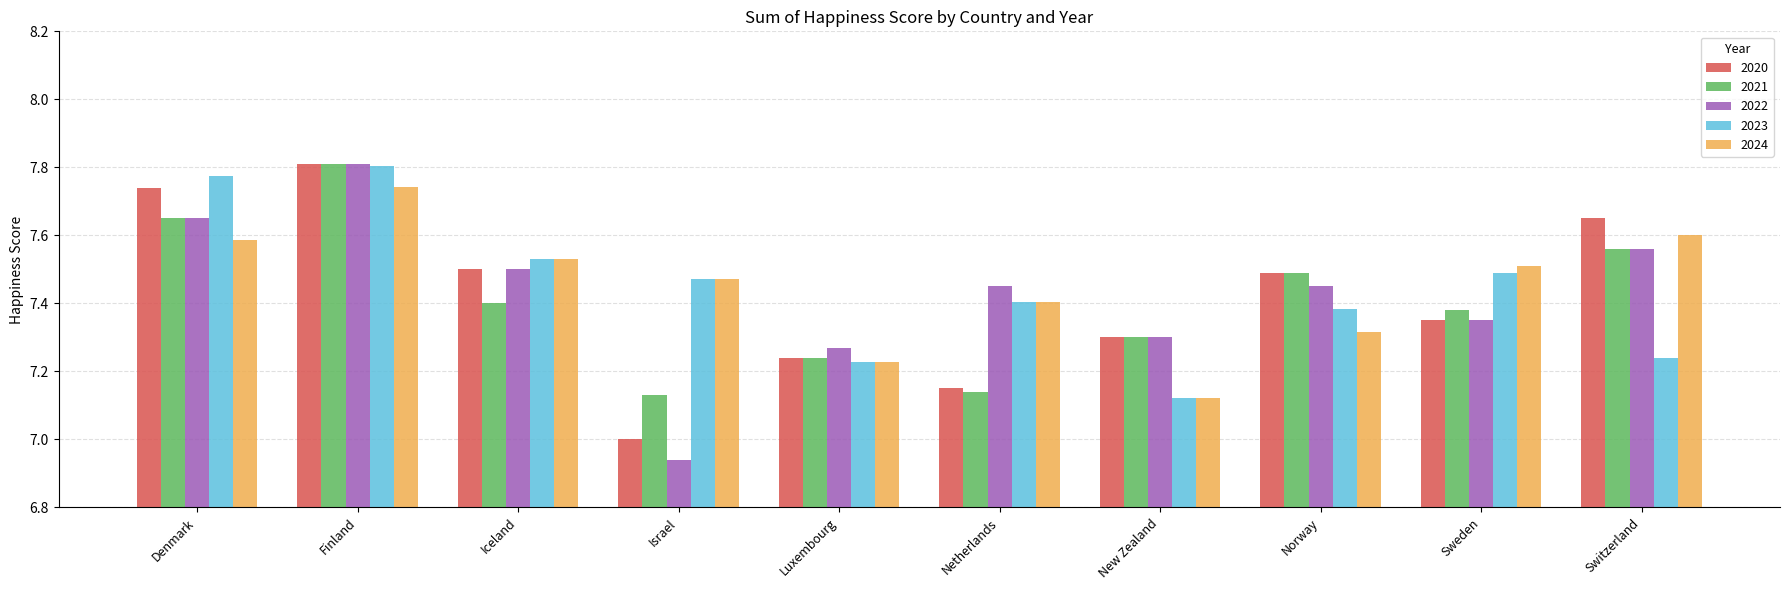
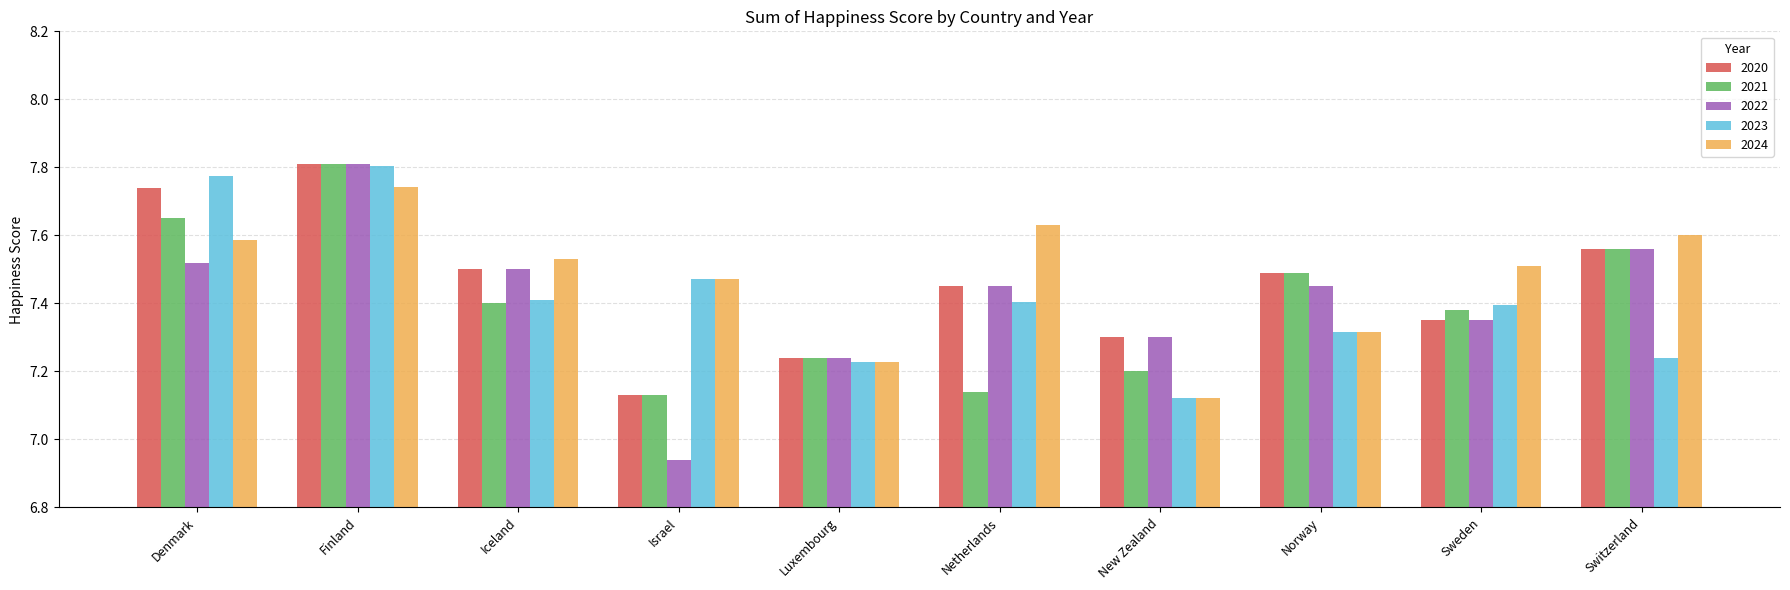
  {
    "2020": {
      "Denmark": 7.74,
      "Finland": 7.81,
      "Iceland": 7.50,
-     "Israel": 7.00,
+     "Israel": 7.13,
      "Luxembourg": 7.24,
-     "Netherlands": 7.15,
+     "Netherlands": 7.45,
      "New Zealand": 7.30,
      "Norway": 7.49,
      "Sweden": 7.35,
-     "Switzerland": 7.65
+     "Switzerland": 7.56
    },
    "2021": {
      "Denmark": 7.65,
      "Finland": 7.81,
      "Iceland": 7.4,
      "Israel": 7.13,
      "Luxembourg": 7.24,
      "Netherlands": 7.14,
-     "New Zealand": 7.3,
+     "New Zealand": 7.2,
      "Norway": 7.49,
      "Sweden": 7.38,
      "Switzerland": 7.56
    },
    "2022": {
-     "Denmark": 7.65,
+     "Denmark": 7.52,
      "Finland": 7.81,
      "Iceland": 7.50,
      "Israel": 6.94,
-     "Luxembourg": 7.27,
+     "Luxembourg": 7.24,
      "Netherlands": 7.45,
      "New Zealand": 7.30,
      "Norway": 7.45,
      "Sweden": 7.35,
      "Switzerland": 7.56
    },
    "2023": {
      "Denmark": 7.77,
      "Finland": 7.80,
-     "Iceland": 7.53,
+     "Iceland": 7.41,
      "Israel": 7.47,
      "Luxembourg": 7.23,
      "Netherlands": 7.40,
      "New Zealand": 7.12,
-     "Norway": 7.38,
-     "Sweden": 7.49,
+     "Norway": 7.32,
+     "Sweden": 7.40,
      "Switzerland": 7.24
    },
    "2024": {
      "Denmark": 7.59,
      "Finland": 7.74,
      "Iceland": 7.53,
      "Israel": 7.47,
      "Luxembourg": 7.23,
-     "Netherlands": 7.40,
+     "Netherlands": 7.63,
      "New Zealand": 7.12,
      "Norway": 7.32,
      "Sweden": 7.51,
      "Switzerland": 7.60
    }
  }
